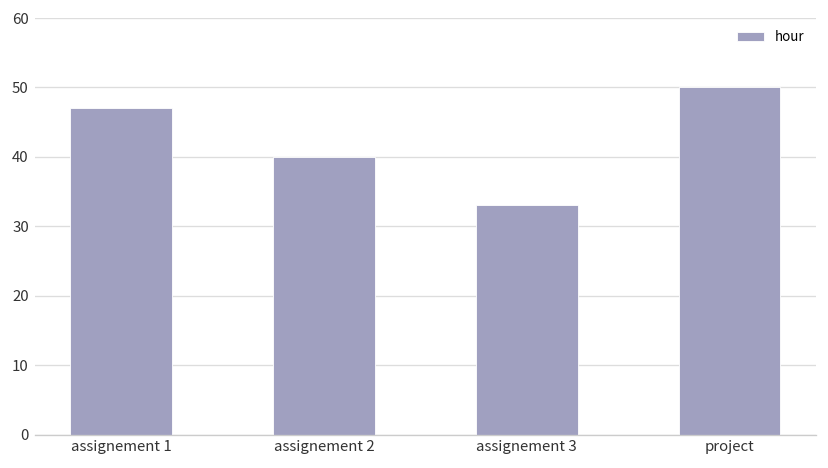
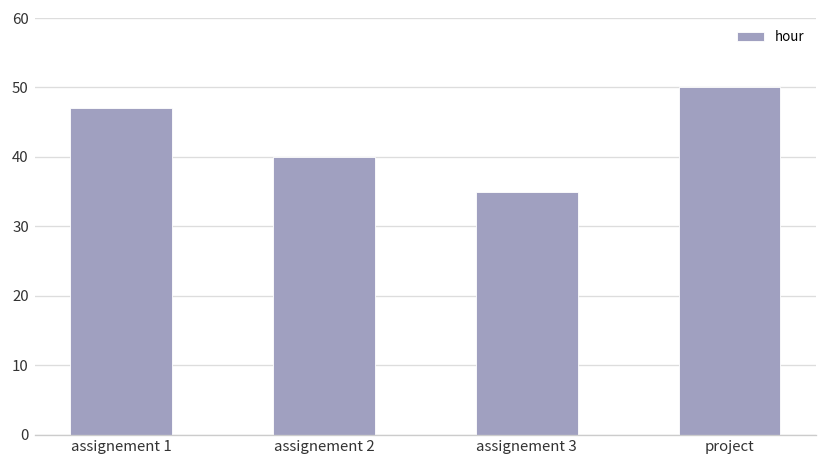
  {
    "assignement 1": 47,
    "assignement 2": 40,
-   "assignement 3": 33,
+   "assignement 3": 35,
    "project": 50
  }
